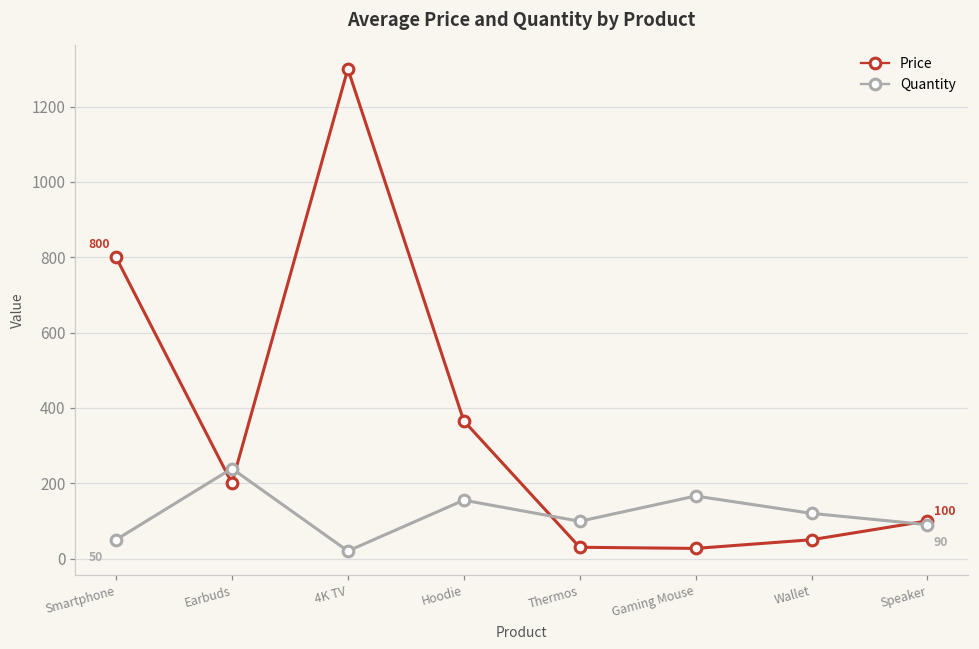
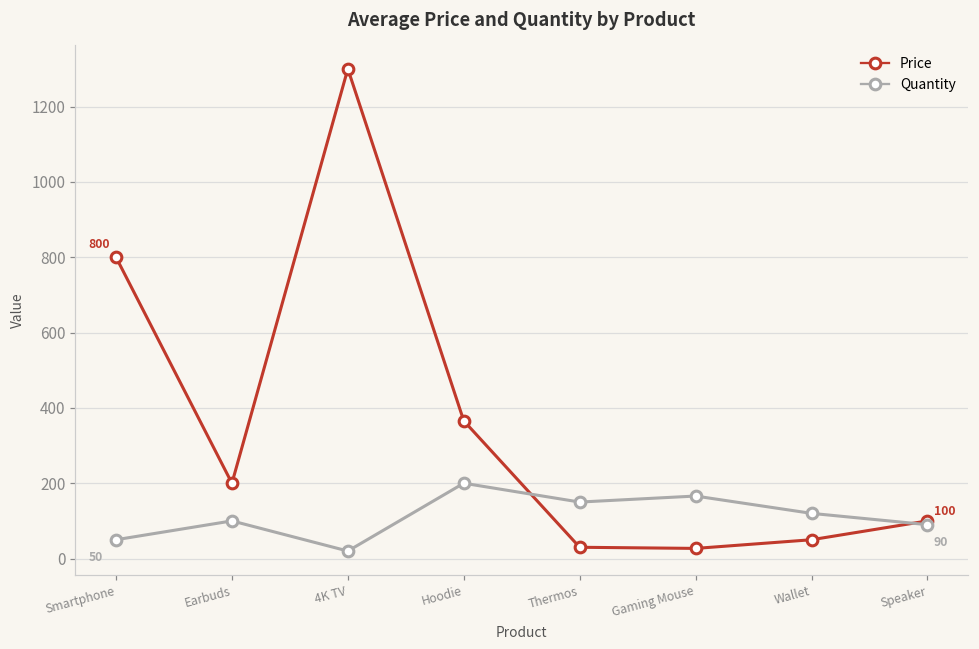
  {
    "Price": {
      "Smartphone": 800,
      "Speaker": 100
    },
    "Quantity": {
-     "Earbuds": 240,
+     "Earbuds": 100,
      "4K TV": 20,
-     "Hoodie": 160,
-     "Thermos": 100,
+     "Hoodie": 200,
+     "Thermos": 150,
      "Gaming Mouse": 170,
      "Wallet": 120
    }
  }
